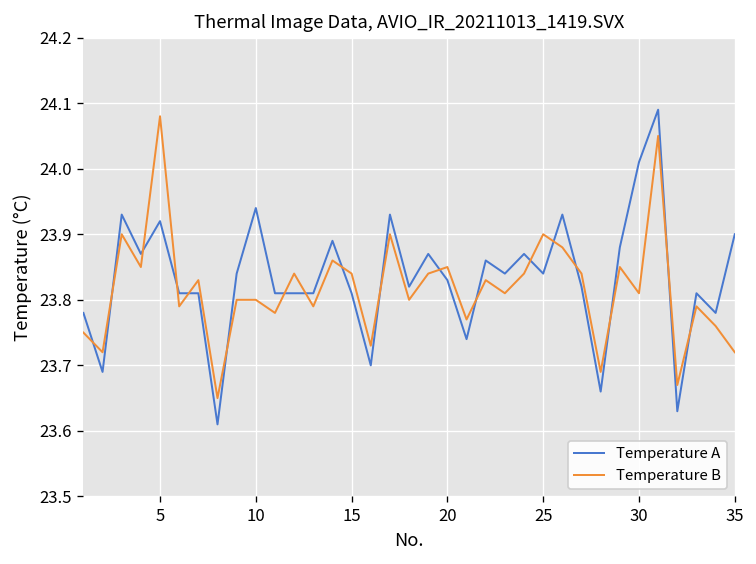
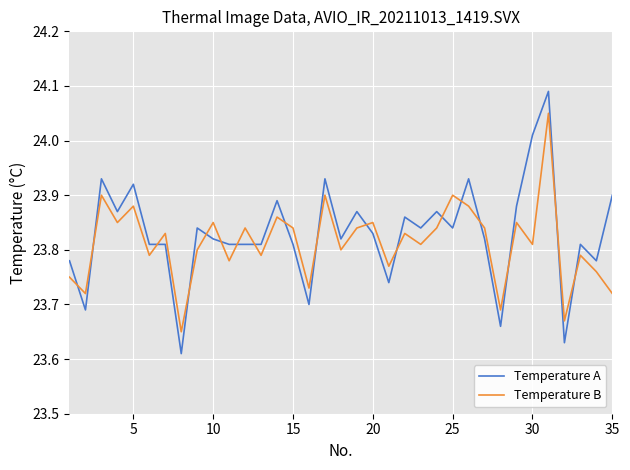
  {
    "Temperature A": {
      "5": 23.92,
-     "10": 23.94,
+     "10": 23.82,
      "15": 23.81,
      "20": 23.83,
      "25": 23.84,
      "30": 24.01,
      "35": 23.90
    },
    "Temperature B": {
-     "5": 24.08,
-     "10": 23.80,
+     "5": 23.88,
+     "10": 23.85,
      "15": 23.84,
      "20": 23.85,
      "25": 23.90,
      "30": 23.81,
      "35": 23.72
    }
  }
